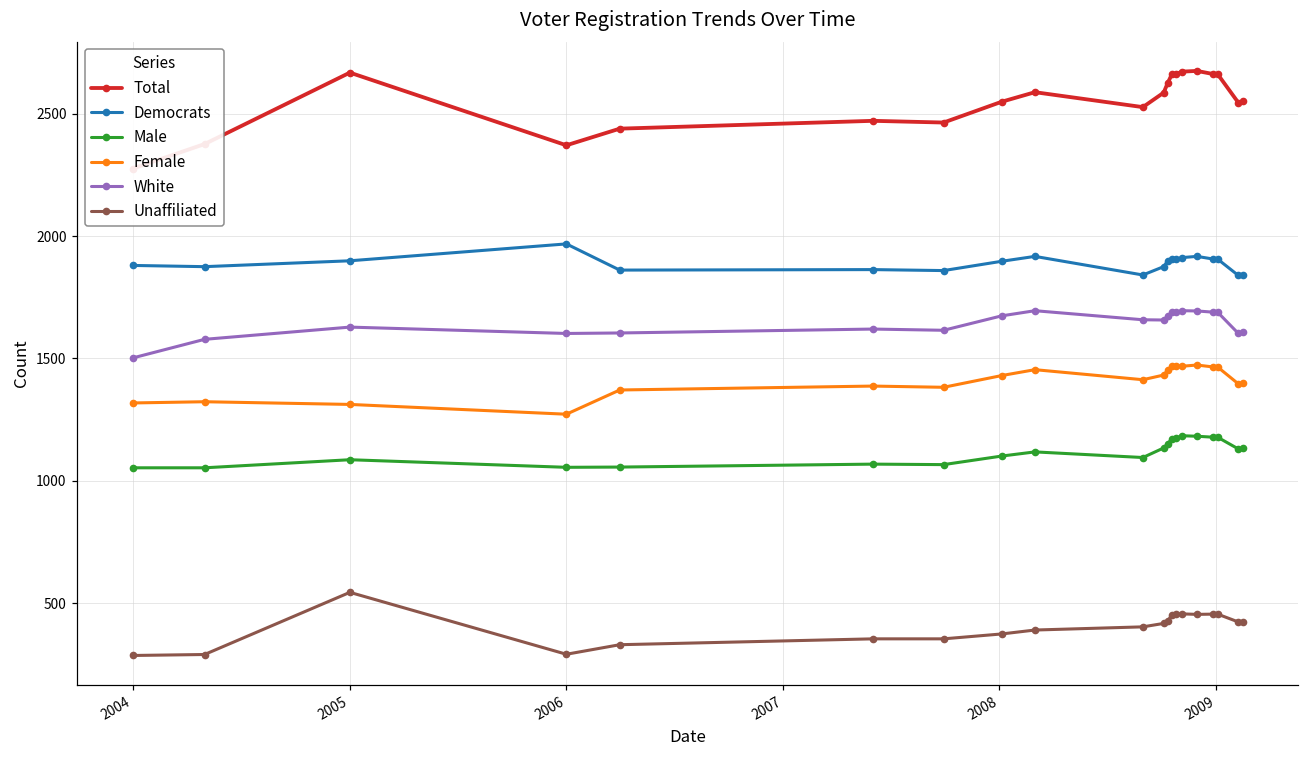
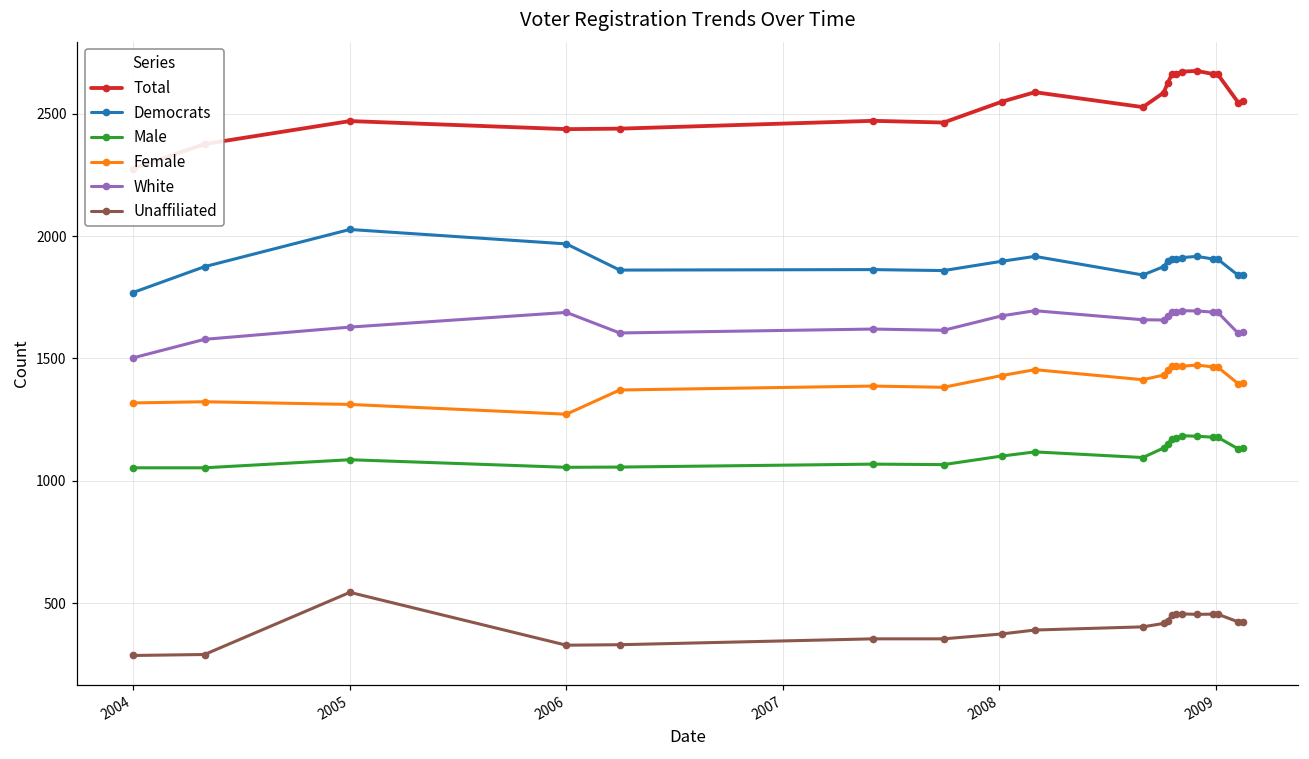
  {
    "Total": {
-     "2005": 2670,
-     "2006": 2370
+     "2005": 2470,
+     "2006": 2440
    },
    "Democrats": {
-     "2004": 1880,
-     "2005": 1900,
+     "2004": 1770,
+     "2005": 2030,
      "2006": 1970
    },
    "Male": {
      "2004": 1050,
      "2005": 1090,
      "2006": 1060
    },
    "Female": {
      "2004": 1320,
      "2005": 1310,
      "2006": 1270
    },
    "White": {
      "2004": 1500,
      "2005": 1630,
-     "2006": 1600
+     "2006": 1690
    },
    "Unaffiliated": {
      "2004": 290,
      "2005": 540,
-     "2006": 290
+     "2006": 330
    }
  }
